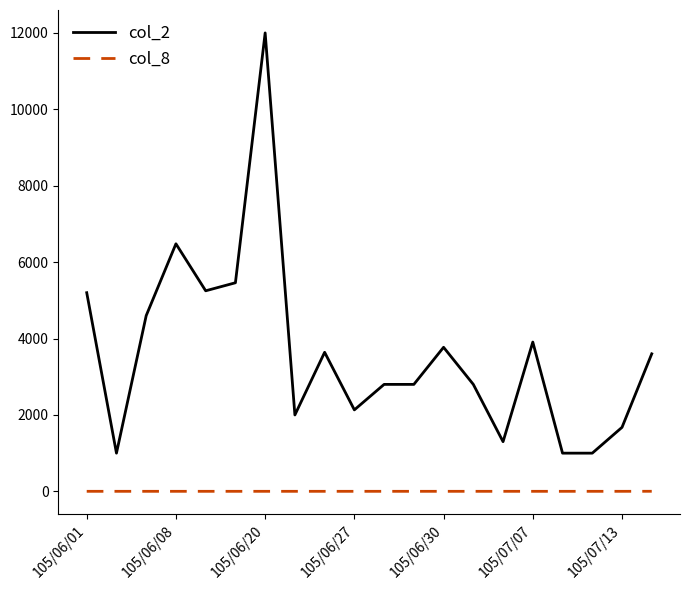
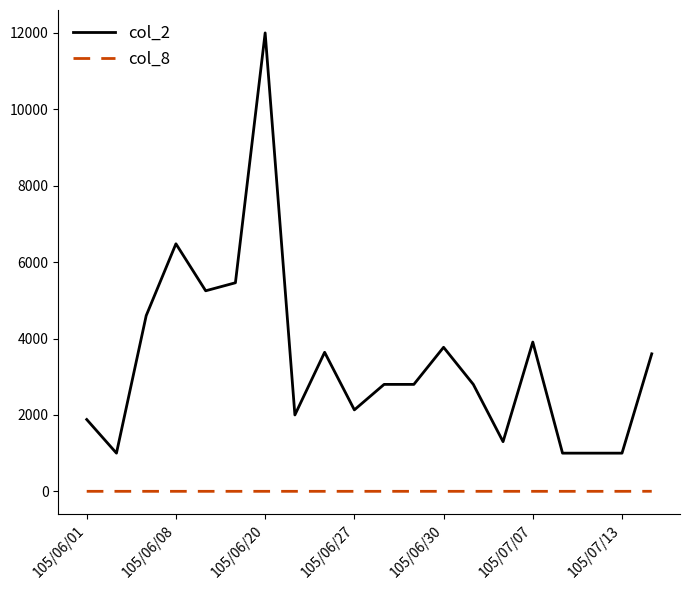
  {
    "col_2": {
-     "105/06/01": 5200,
+     "105/06/01": 1900,
      "105/06/08": 6500,
      "105/06/20": 12000,
      "105/06/27": 2100,
      "105/06/30": 3800,
      "105/07/07": 3900,
-     "105/07/13": 1700
+     "105/07/13": 1000
    },
    "col_8": {
      "105/06/01": 0,
      "105/06/08": 0,
      "105/06/20": 0,
      "105/06/27": 0,
      "105/06/30": 0,
      "105/07/07": 0,
      "105/07/13": 0
    }
  }
